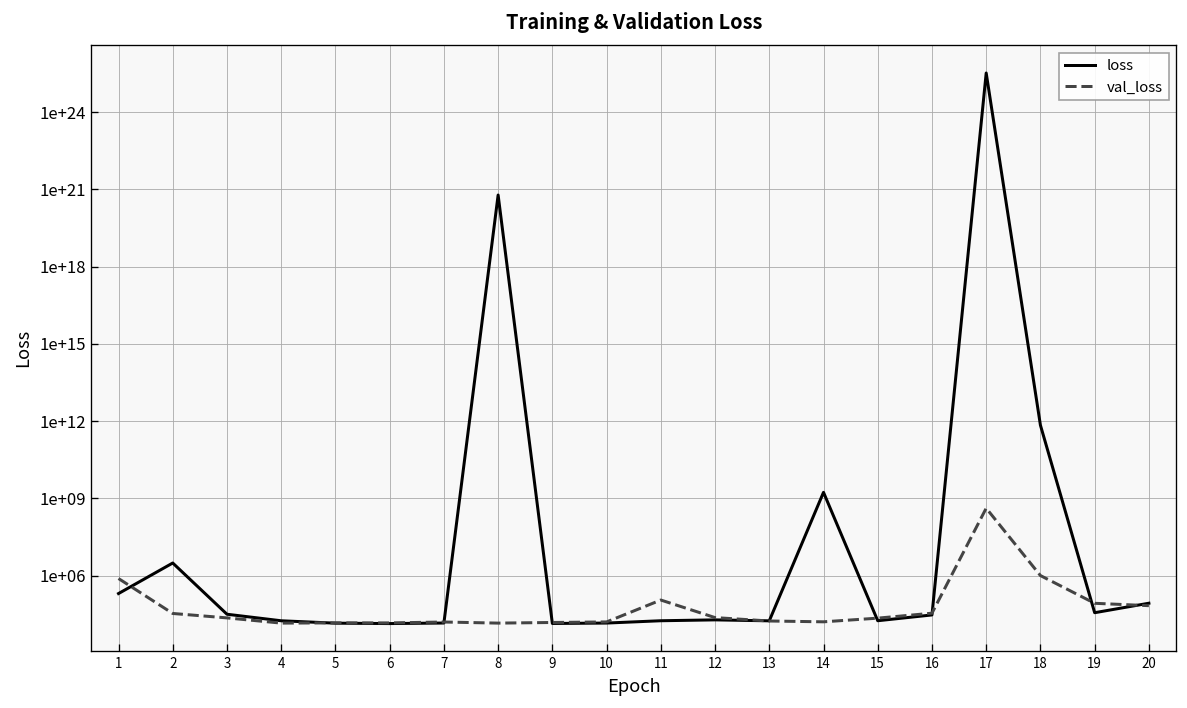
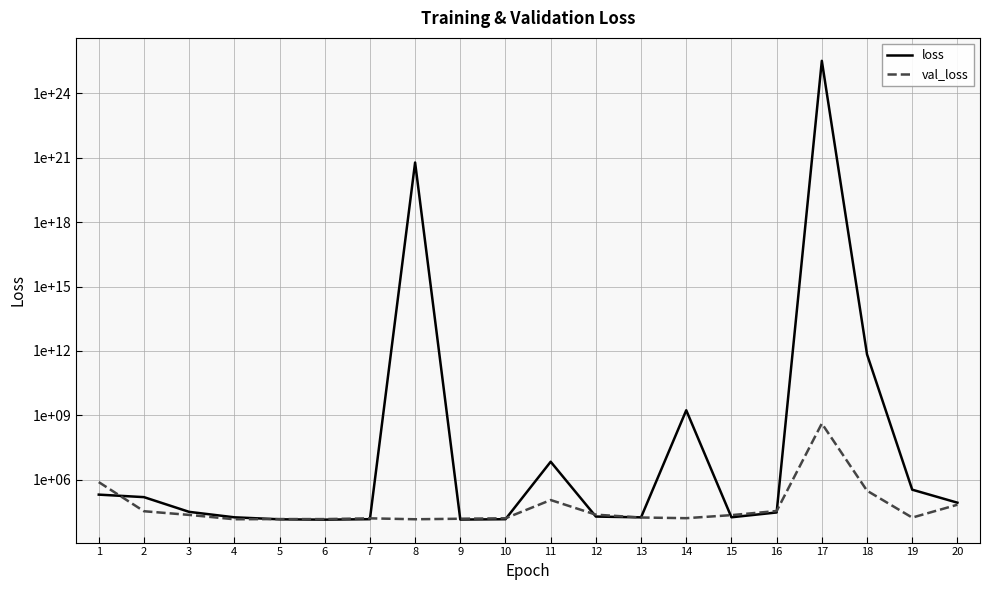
  {
    "loss": {
      "1": "200,000",
-     "2": "3,000,000",
+     "2": "200,000",
      "3": "30,000",
      "8": "600,000,000,000,000,000,000",
-     "11": "20,000",
+     "11": "7,000,000",
      "14": "2,000,000,000",
      "17": "30,000,000,000,000,000,000,000,000",
      "18": "700,000,000,000",
-     "19": "40,000"
+     "19": "300,000"
    },
    "val_loss": {
      "1": "800,000",
      "2": "30,000",
      "3": "20,000",
      "8": "10,000",
      "11": "100,000",
      "14": "20,000",
      "17": "400,000,000",
-     "18": "1,000,000",
-     "19": "80,000"
+     "18": "300,000",
+     "19": "20,000"
    }
  }
